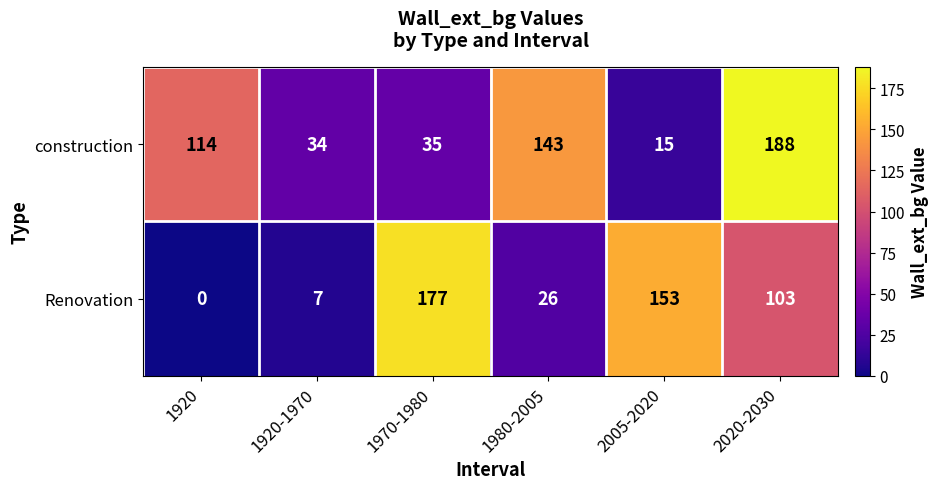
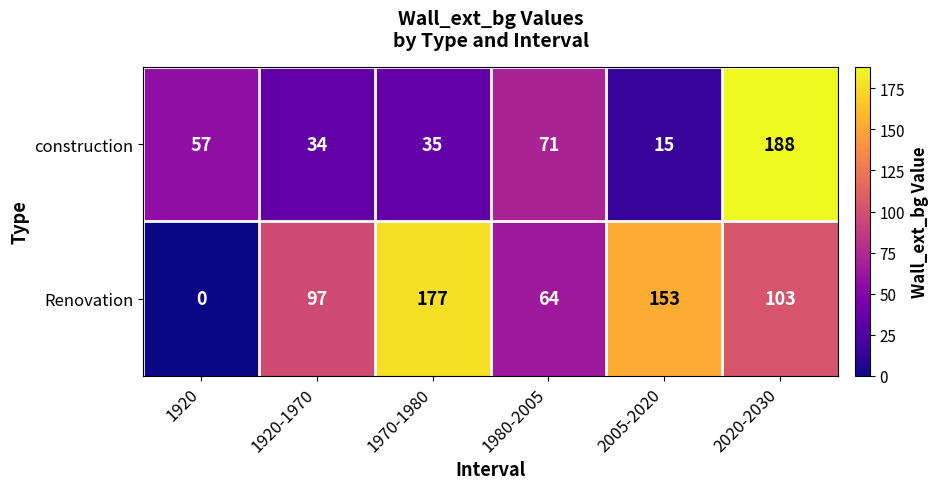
  {
    "construction": {
-     "1920": 114,
+     "1920": 57,
      "1920-1970": 34,
      "1970-1980": 35,
-     "1980-2005": 143,
+     "1980-2005": 71,
      "2005-2020": 15,
      "2020-2030": 188
    },
    "Renovation": {
      "1920": 0,
-     "1920-1970": 7,
+     "1920-1970": 97,
      "1970-1980": 177,
-     "1980-2005": 26,
+     "1980-2005": 64,
      "2005-2020": 153,
      "2020-2030": 103
    }
  }
